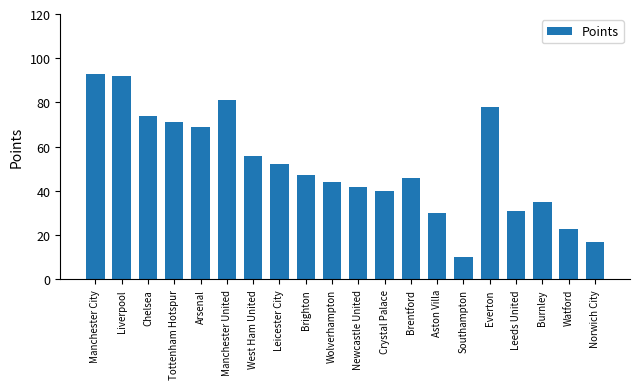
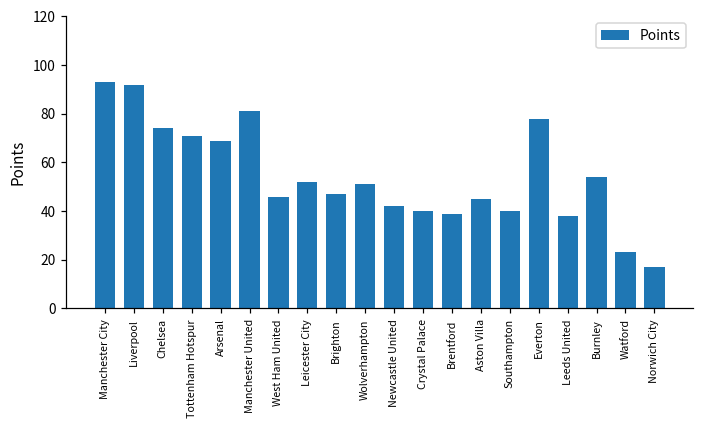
  {
    "Manchester City": 93,
    "Liverpool": 92,
    "Chelsea": 74,
    "Tottenham Hotspur": 71,
    "Arsenal": 69,
    "Manchester United": 81,
-   "West Ham United": 56,
+   "West Ham United": 46,
    "Leicester City": 52,
    "Brighton": 47,
-   "Wolverhampton": 44,
+   "Wolverhampton": 51,
    "Newcastle United": 42,
    "Crystal Palace": 40,
-   "Brentford": 46,
-   "Aston Villa": 30,
-   "Southampton": 10,
+   "Brentford": 39,
+   "Aston Villa": 45,
+   "Southampton": 40,
    "Everton": 78,
-   "Leeds United": 31,
-   "Burnley": 35,
+   "Leeds United": 38,
+   "Burnley": 54,
    "Watford": 23,
    "Norwich City": 17
  }
